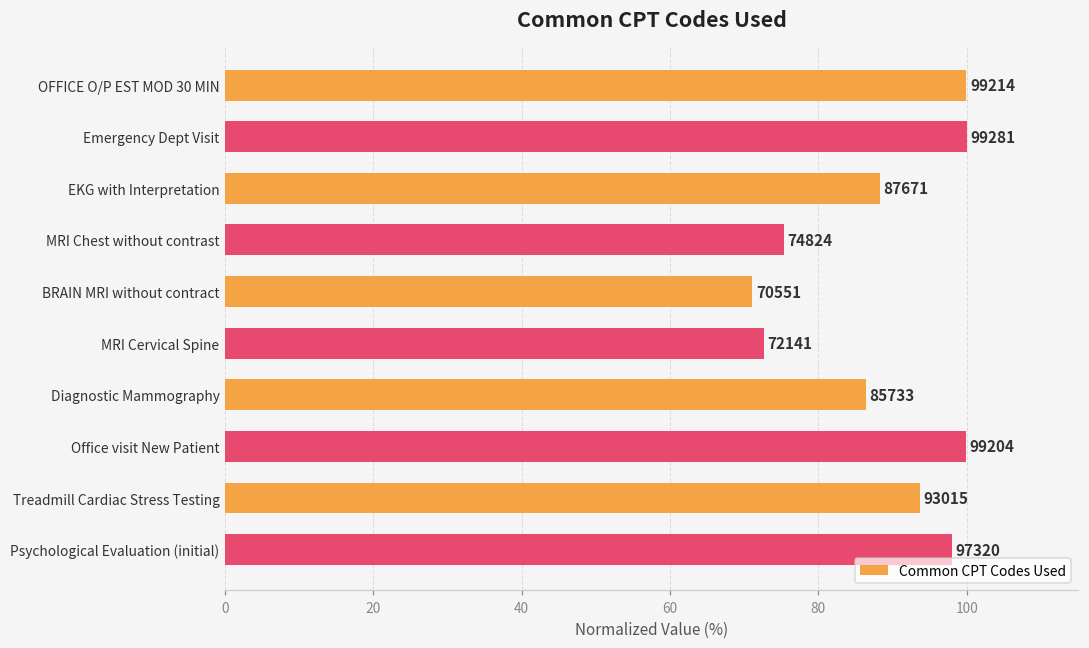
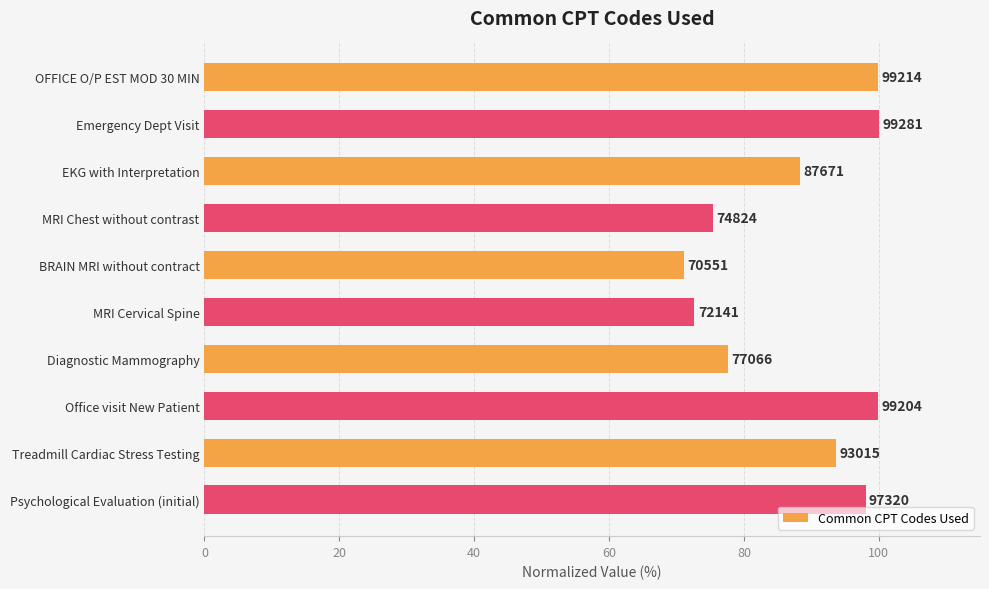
  {
-   "Diagnostic Mammography": 85733
+   "Diagnostic Mammography": 77066
  }
